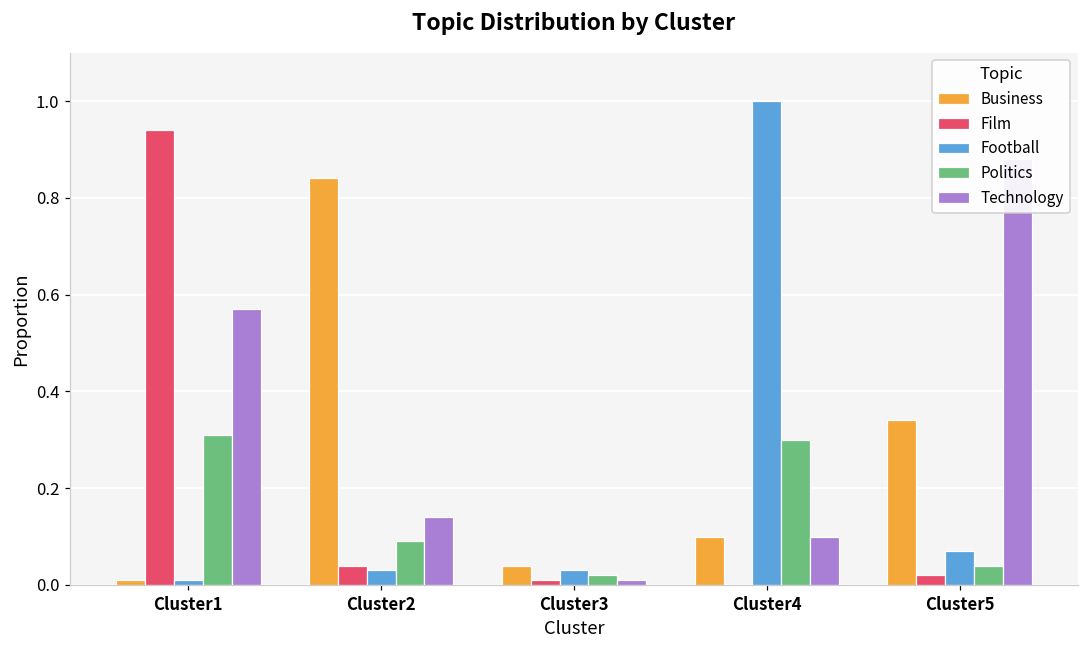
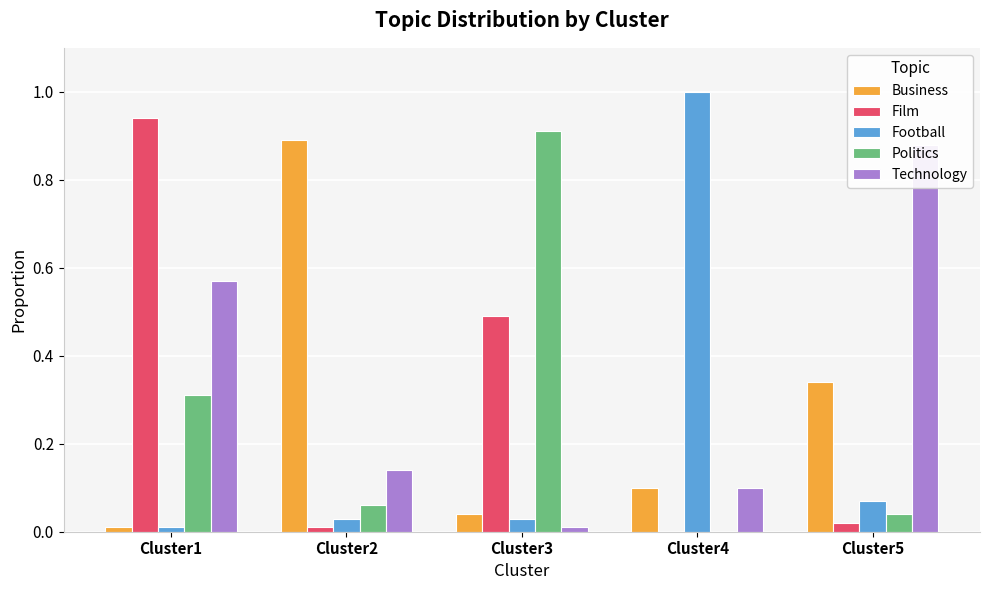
  {
    "Business": {
      "Cluster1": 0.01,
-     "Cluster2": 0.84,
+     "Cluster2": 0.89,
      "Cluster3": 0.04,
      "Cluster4": 0.10,
      "Cluster5": 0.34
    },
    "Film": {
      "Cluster1": 0.94,
-     "Cluster2": 0.04,
-     "Cluster3": 0.01,
+     "Cluster2": 0.01,
+     "Cluster3": 0.49,
      "Cluster4": 0.00,
      "Cluster5": 0.02
    },
    "Football": {
      "Cluster1": 0.01,
      "Cluster2": 0.03,
      "Cluster3": 0.03,
      "Cluster4": 1.00,
      "Cluster5": 0.07
    },
    "Politics": {
      "Cluster1": 0.31,
-     "Cluster2": 0.09,
-     "Cluster3": 0.02,
-     "Cluster4": 0.3,
+     "Cluster2": 0.06,
+     "Cluster3": 0.91,
+     "Cluster4": 0.0,
      "Cluster5": 0.04
    },
    "Technology": {
      "Cluster1": 0.57,
      "Cluster2": 0.14,
      "Cluster3": 0.01,
      "Cluster4": 0.10
    }
  }
